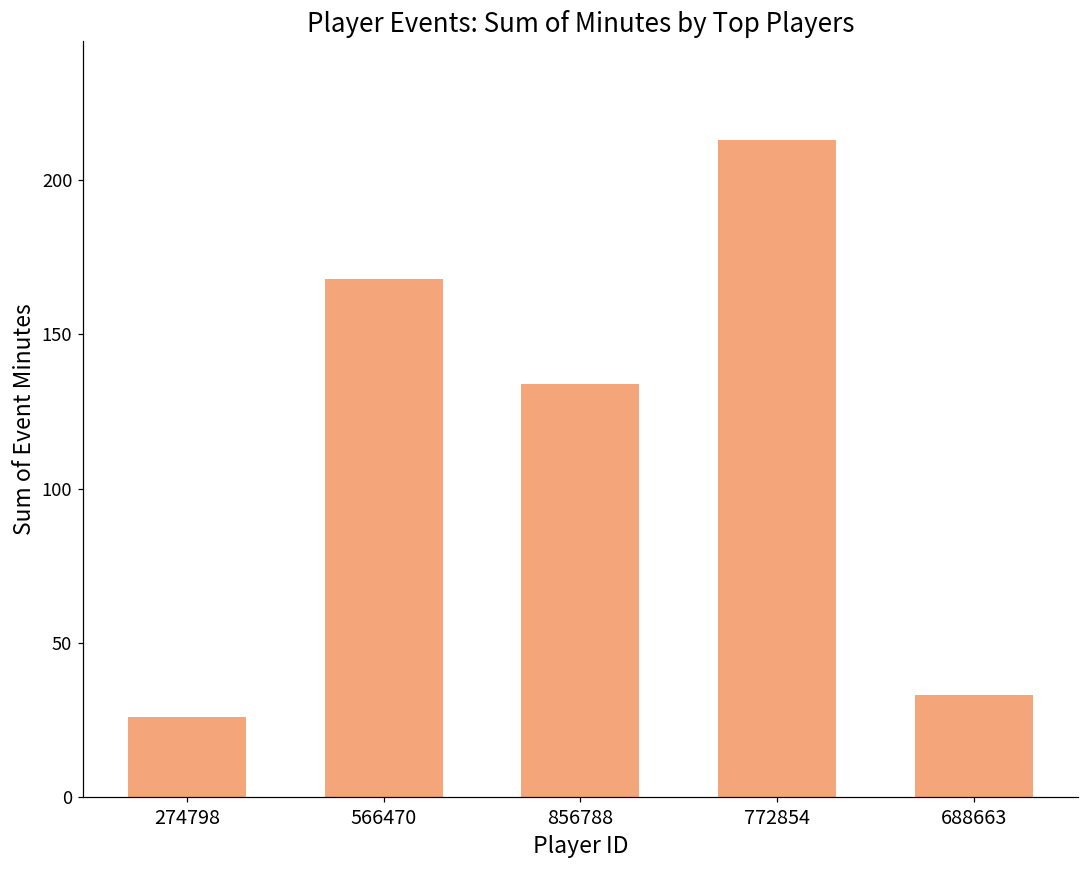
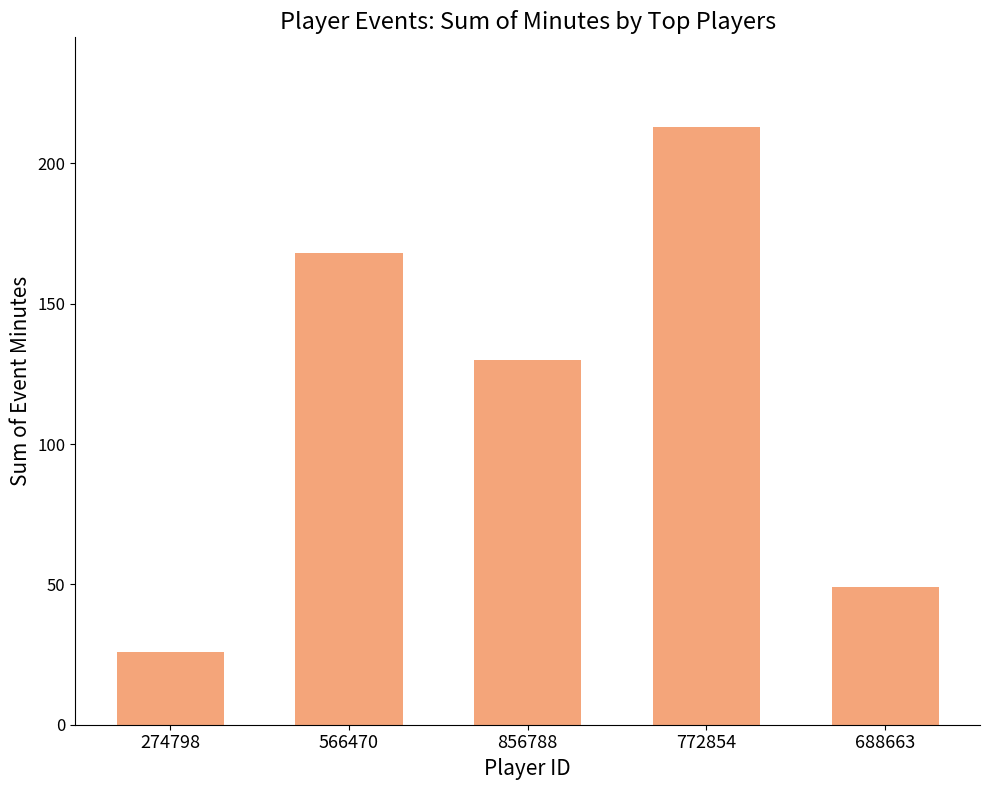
  {
    "274798": 26,
    "566470": 168,
-   "856788": 134,
+   "856788": 130,
    "772854": 213,
-   "688663": 33
+   "688663": 49
  }
